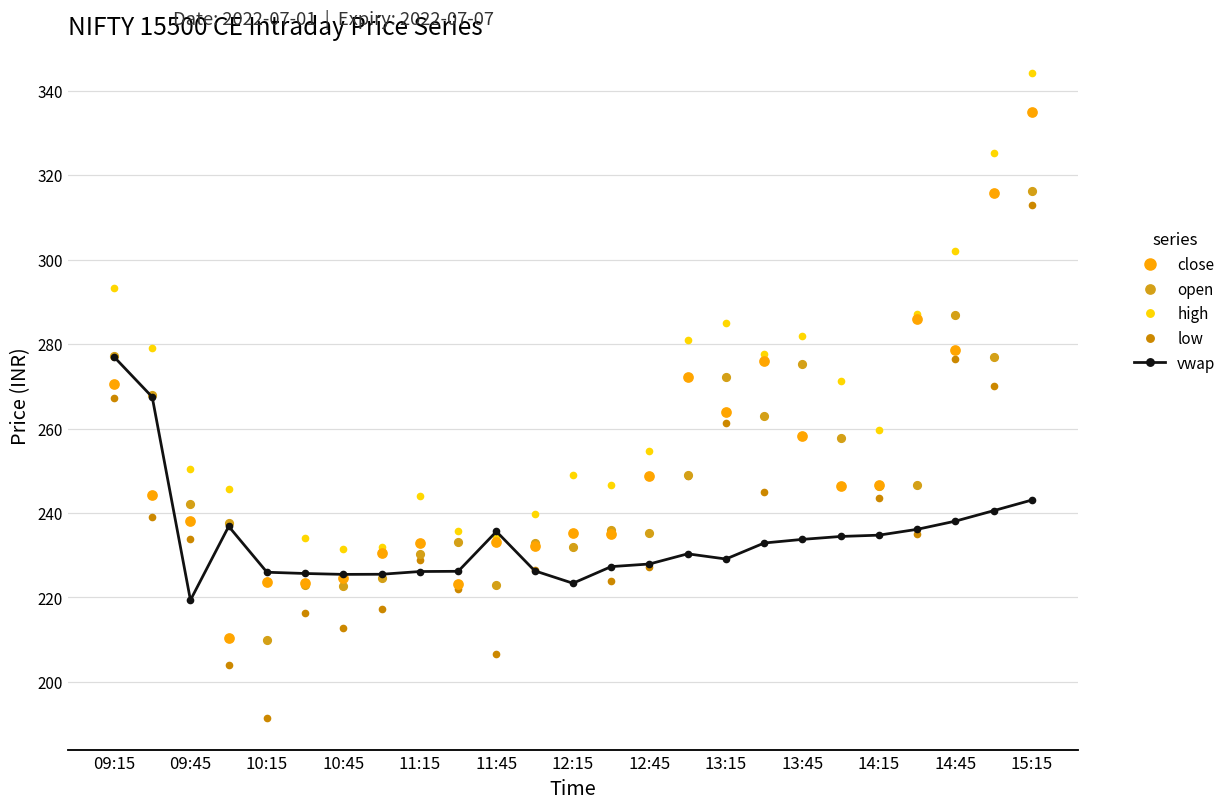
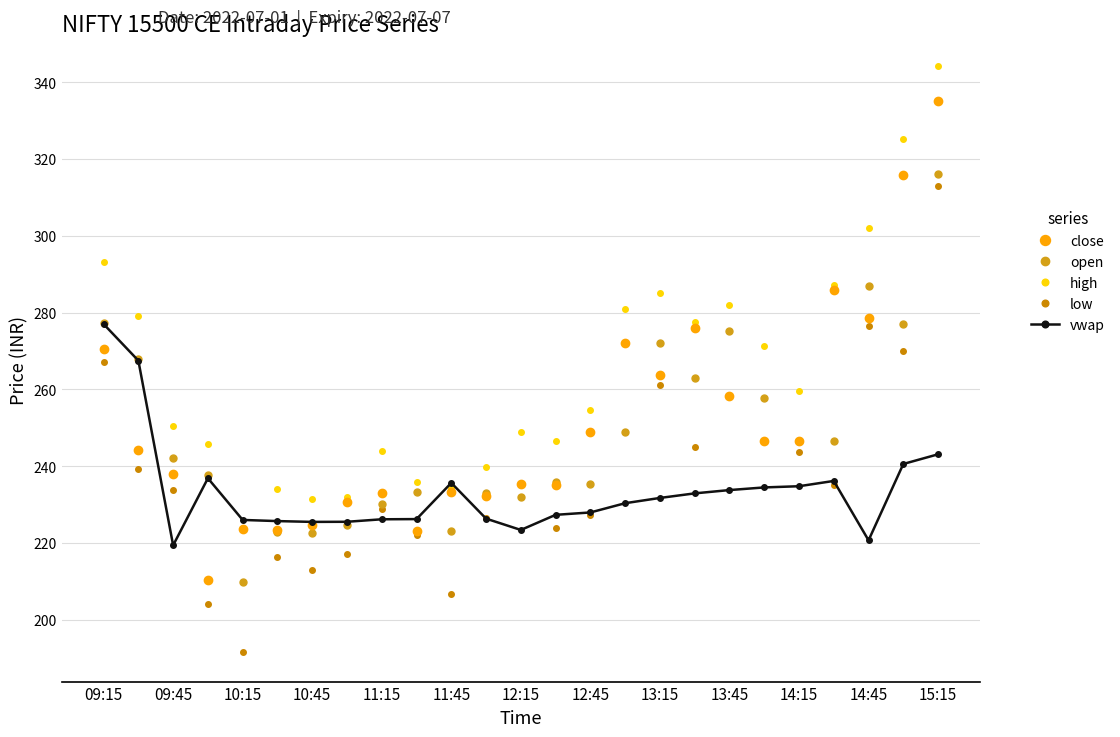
  {
    "vwap": {
      "09:45": 219,
      "10:15": 226,
      "10:45": 225,
      "11:15": 226,
      "11:45": 236,
      "12:15": 223,
-     "13:15": 229,
+     "13:15": 232,
      "13:45": 234,
      "14:15": 235,
-     "14:45": 238,
+     "14:45": 221,
      "15:15": 243
    }
  }
